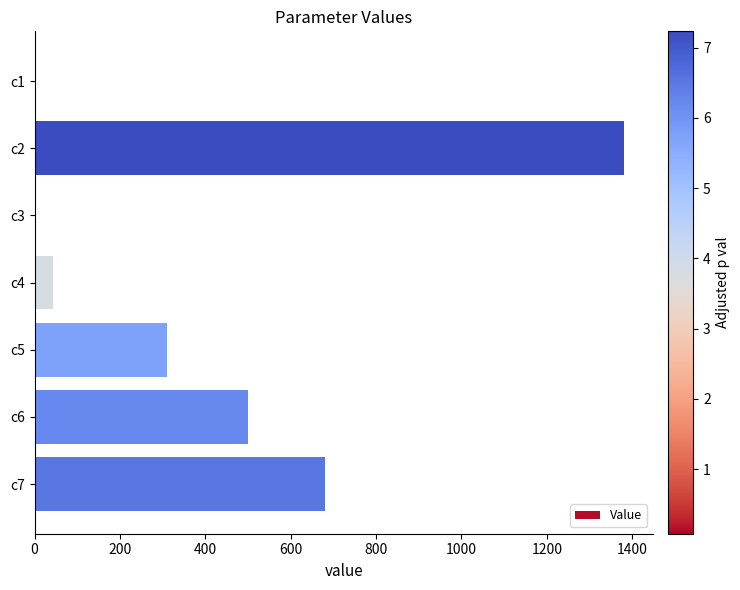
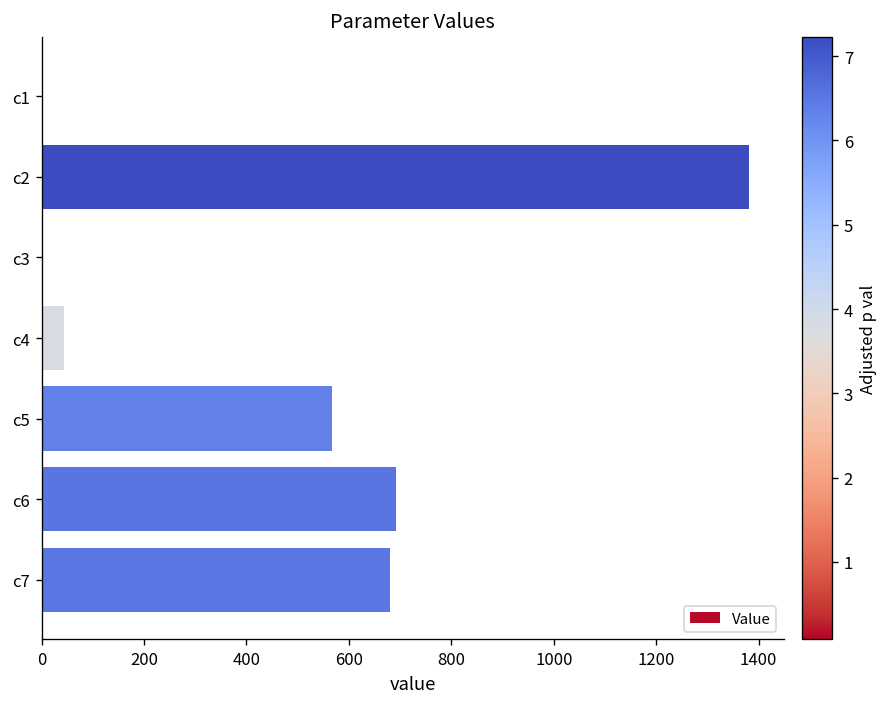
  {
    "c2": 1380,
    "c4": 40,
-   "c5": 310,
-   "c6": 500,
+   "c5": 570,
+   "c6": 690,
    "c7": 680
  }
